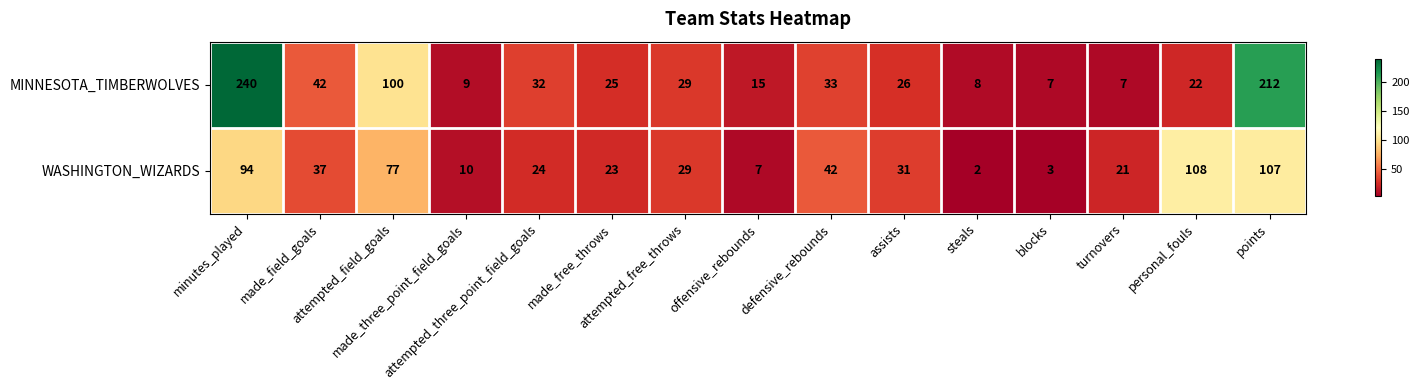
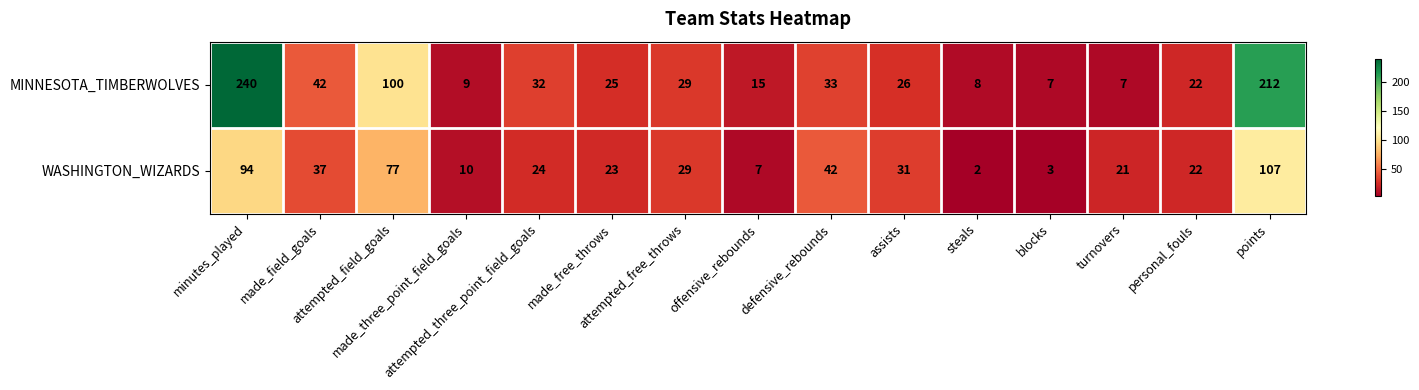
  {
    "MINNESOTA_TIMBERWOLVES": {
      "minutes_played": 240,
      "made_field_goals": 42,
      "attempted_field_goals": 100,
      "made_three_point_field_goals": 9,
      "attempted_three_point_field_goals": 32,
      "made_free_throws": 25,
      "attempted_free_throws": 29,
      "offensive_rebounds": 15,
      "defensive_rebounds": 33,
      "assists": 26,
      "steals": 8,
      "blocks": 7,
      "turnovers": 7,
      "personal_fouls": 22,
      "points": 212
    },
    "WASHINGTON_WIZARDS": {
      "minutes_played": 94,
      "made_field_goals": 37,
      "attempted_field_goals": 77,
      "made_three_point_field_goals": 10,
      "attempted_three_point_field_goals": 24,
      "made_free_throws": 23,
      "attempted_free_throws": 29,
      "offensive_rebounds": 7,
      "defensive_rebounds": 42,
      "assists": 31,
      "steals": 2,
      "blocks": 3,
      "turnovers": 21,
-     "personal_fouls": 108,
+     "personal_fouls": 22,
      "points": 107
    }
  }
